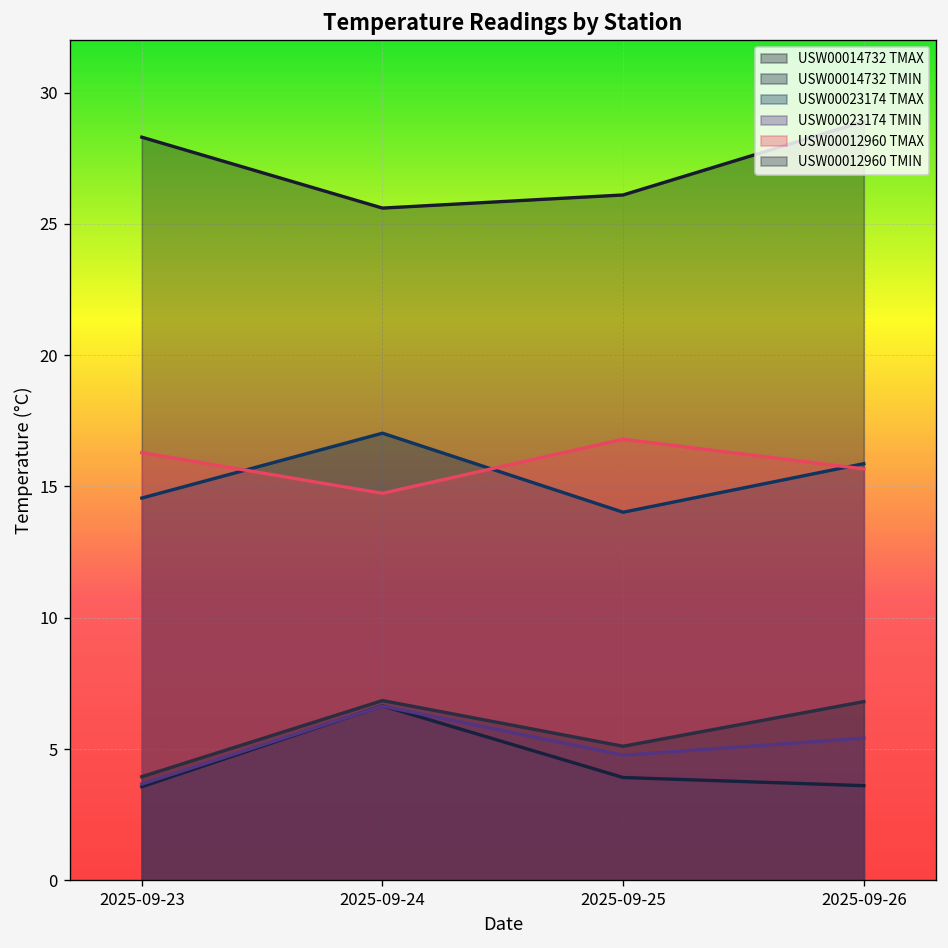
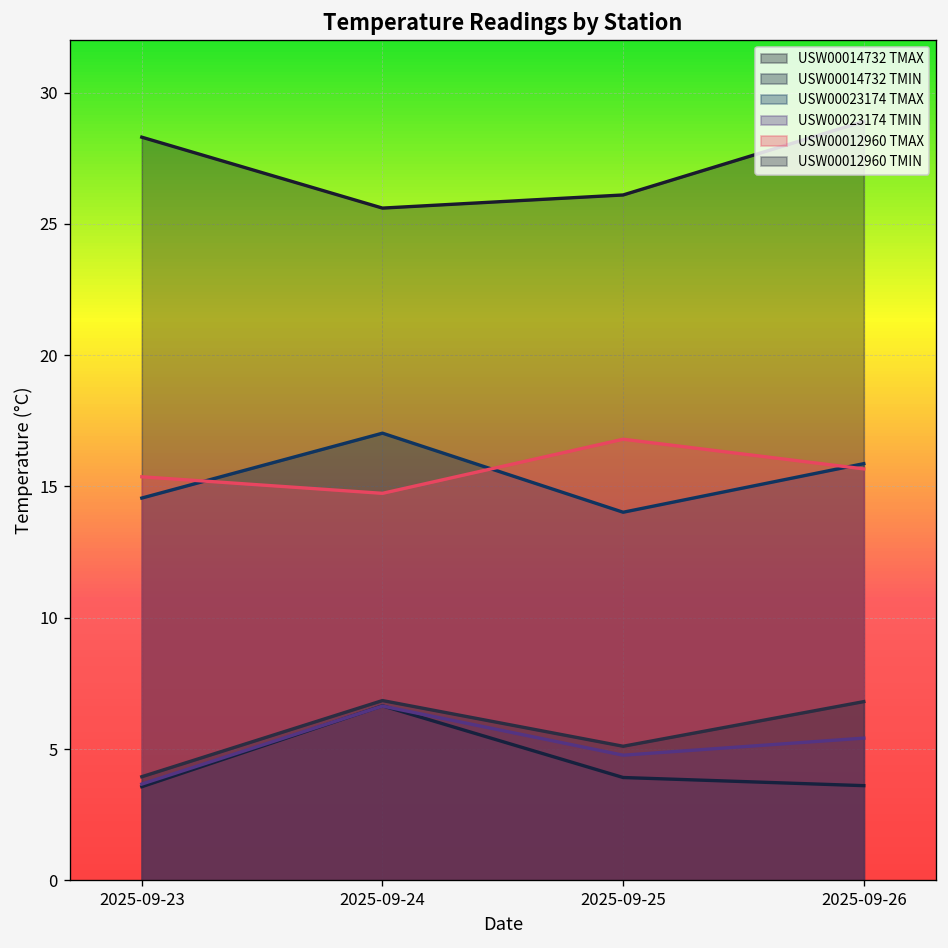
  {
    "USW00012960 TMAX": {
-     "2025-09-23": 16.3,
+     "2025-09-23": 15.4,
      "2025-09-24": 14.7,
      "2025-09-25": 16.8,
      "2025-09-26": 15.7
    }
  }
